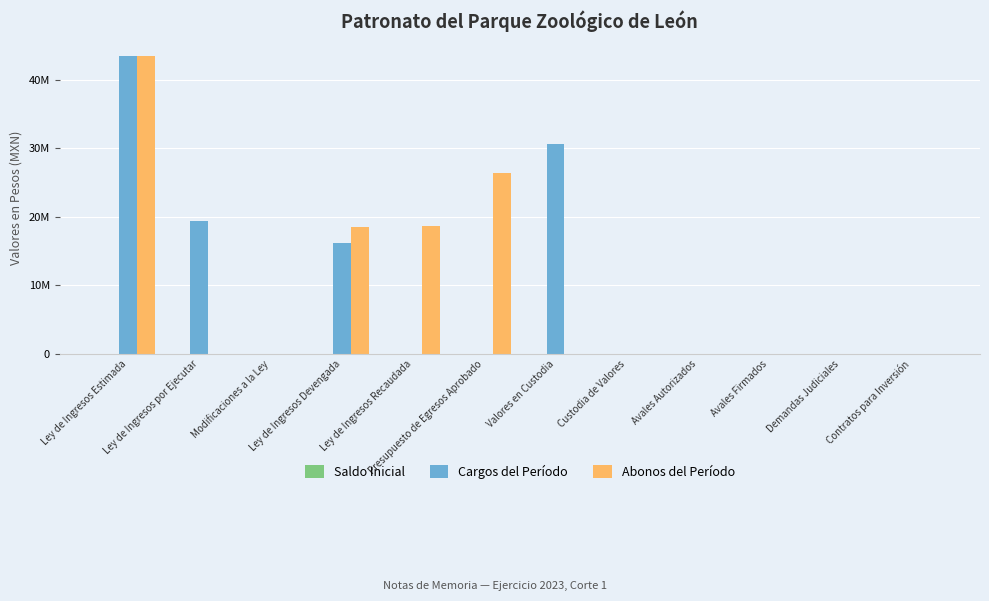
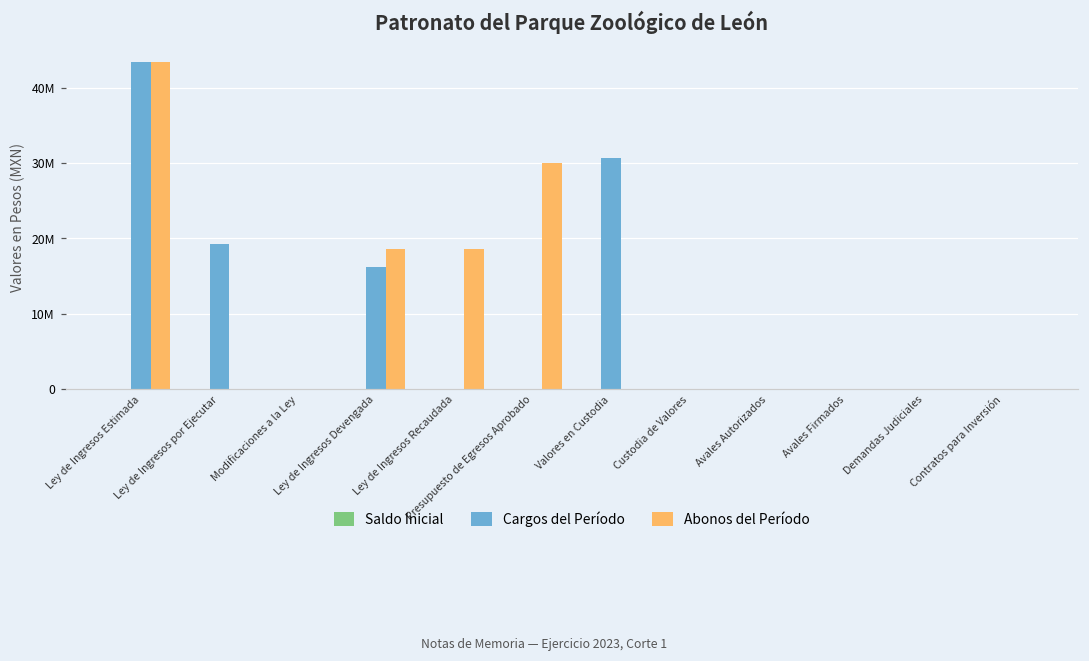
  {
    "Saldo Inicial": {
      "Ley de Ingresos Estimada": 0,
      "Ley de Ingresos por Ejecutar": 0,
      "Modificaciones a la Ley": 0,
      "Ley de Ingresos Devengada": 0,
      "Ley de Ingresos Recaudada": 0,
      "Presupuesto de Egresos Aprobado": 0,
      "Valores en Custodia": 0,
      "Custodia de Valores": 0,
      "Avales Autorizados": 0,
      "Avales Firmados": 0,
      "Demandas Judiciales": 0,
      "Contratos para Inversión": 0
    },
    "Cargos del Período": {
      "Ley de Ingresos Estimada": 43000000,
      "Ley de Ingresos por Ejecutar": 19000000,
      "Modificaciones a la Ley": 0,
      "Ley de Ingresos Devengada": 16000000,
      "Ley de Ingresos Recaudada": 0,
      "Presupuesto de Egresos Aprobado": 0,
      "Valores en Custodia": 31000000,
      "Custodia de Valores": 0,
      "Avales Autorizados": 0,
      "Avales Firmados": 0,
      "Demandas Judiciales": 0,
      "Contratos para Inversión": 0
    },
    "Abonos del Período": {
      "Ley de Ingresos Estimada": 43000000,
      "Ley de Ingresos por Ejecutar": 0,
      "Modificaciones a la Ley": 0,
      "Ley de Ingresos Devengada": 19000000,
      "Ley de Ingresos Recaudada": 19000000,
-     "Presupuesto de Egresos Aprobado": 26000000,
+     "Presupuesto de Egresos Aprobado": 30000000,
      "Valores en Custodia": 0,
      "Custodia de Valores": 0,
      "Avales Autorizados": 0,
      "Avales Firmados": 0,
      "Demandas Judiciales": 0,
      "Contratos para Inversión": 0
    }
  }
